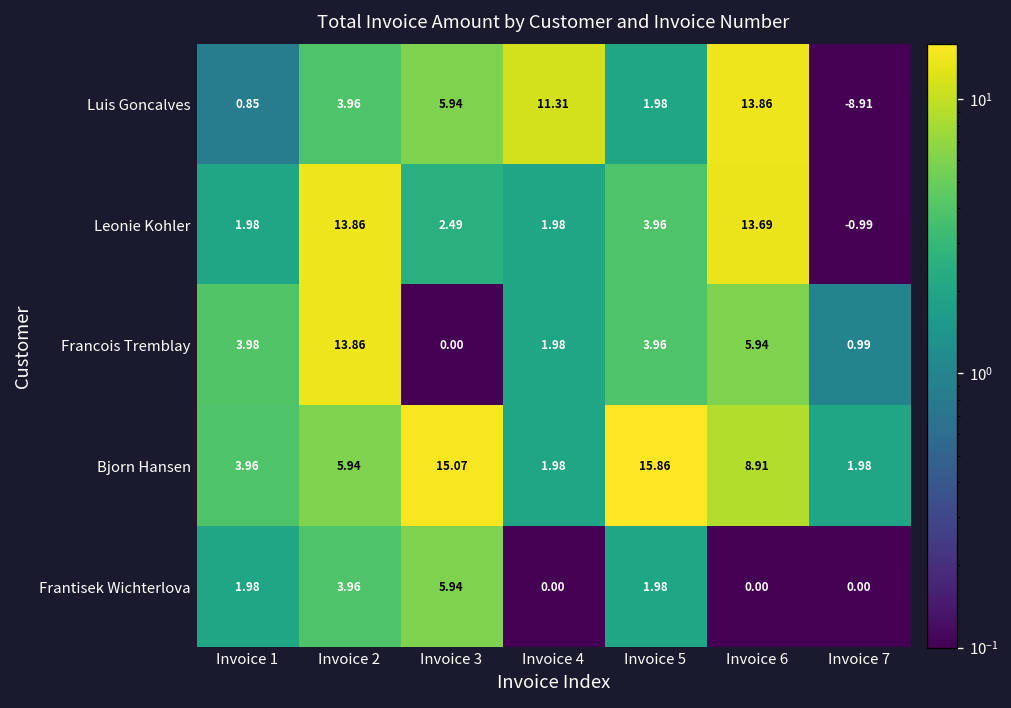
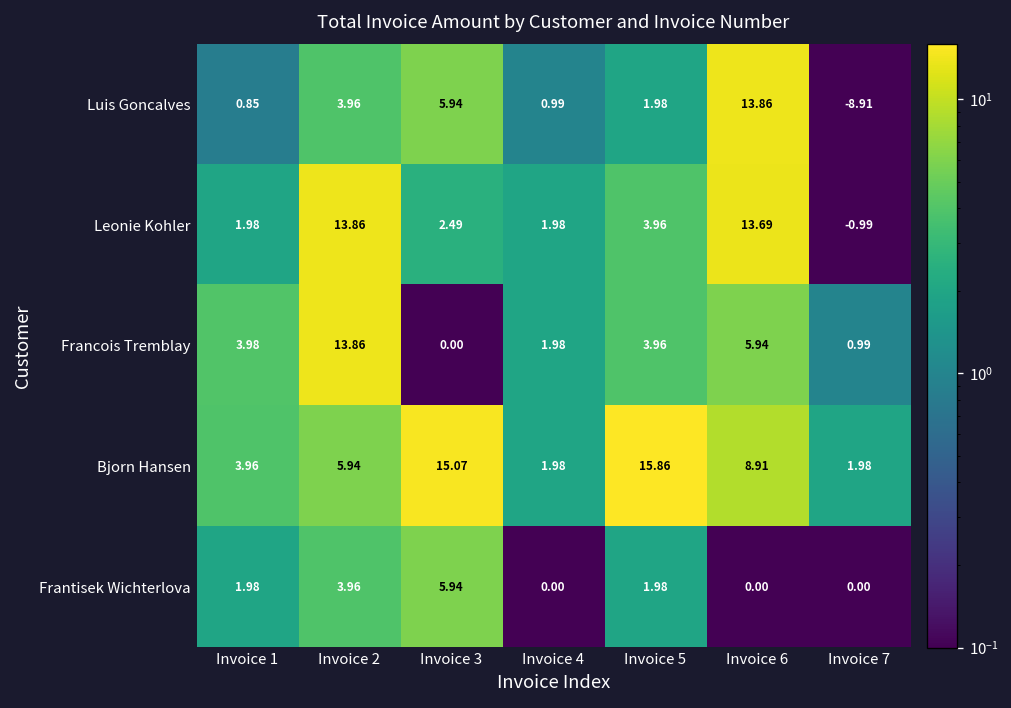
  {
    "Luis Goncalves": {
      "Invoice 1": 0.85,
      "Invoice 2": 3.96,
      "Invoice 3": 5.94,
-     "Invoice 4": 11.31,
+     "Invoice 4": 0.99,
      "Invoice 5": 1.98,
      "Invoice 6": 13.86,
      "Invoice 7": -8.91
    },
    "Leonie Kohler": {
      "Invoice 1": 1.98,
      "Invoice 2": 13.86,
      "Invoice 3": 2.49,
      "Invoice 4": 1.98,
      "Invoice 5": 3.96,
      "Invoice 6": 13.69,
      "Invoice 7": -0.99
    },
    "Francois Tremblay": {
      "Invoice 1": 3.98,
      "Invoice 2": 13.86,
      "Invoice 3": 0.00,
      "Invoice 4": 1.98,
      "Invoice 5": 3.96,
      "Invoice 6": 5.94,
      "Invoice 7": 0.99
    },
    "Bjorn Hansen": {
      "Invoice 1": 3.96,
      "Invoice 2": 5.94,
      "Invoice 3": 15.07,
      "Invoice 4": 1.98,
      "Invoice 5": 15.86,
      "Invoice 6": 8.91,
      "Invoice 7": 1.98
    },
    "Frantisek Wichterlova": {
      "Invoice 1": 1.98,
      "Invoice 2": 3.96,
      "Invoice 3": 5.94,
      "Invoice 4": 0.00,
      "Invoice 5": 1.98,
      "Invoice 6": 0.00,
      "Invoice 7": 0.00
    }
  }
